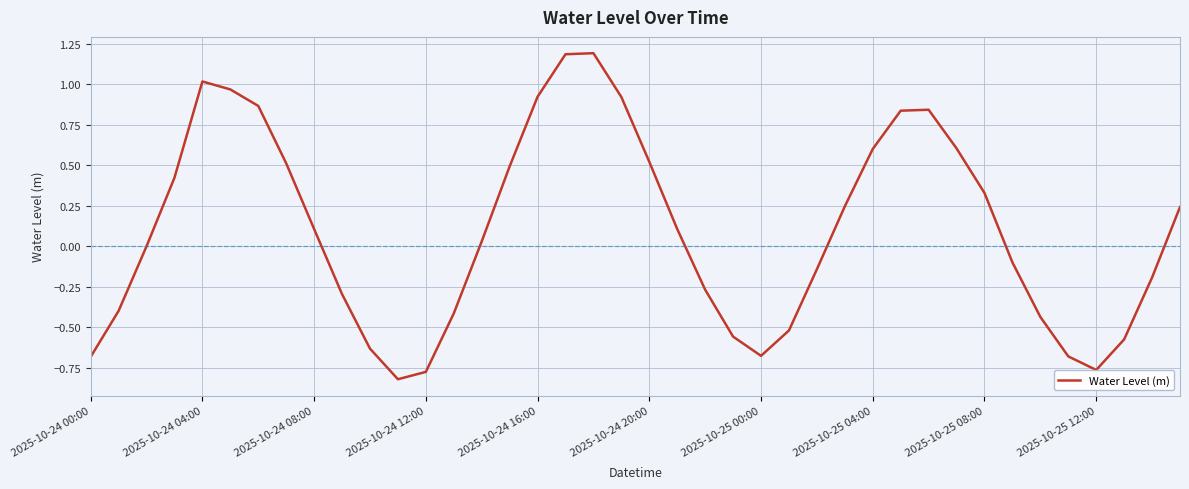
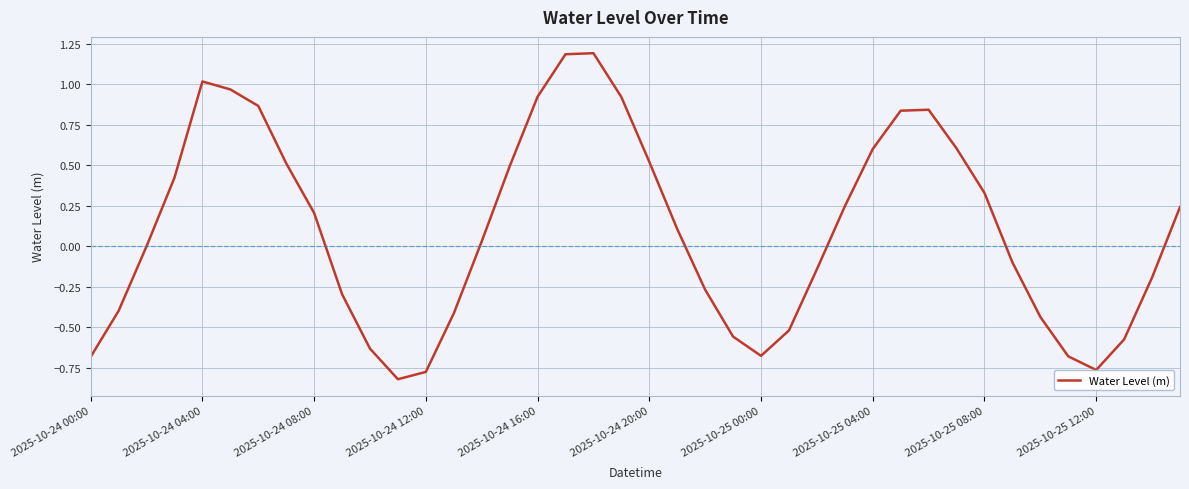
  {
    "2025-10-24 00:00": -0.68,
    "2025-10-24 04:00": 1.02,
-   "2025-10-24 08:00": 0.11,
+   "2025-10-24 08:00": 0.21,
    "2025-10-24 12:00": -0.78,
    "2025-10-24 16:00": 0.92,
    "2025-10-24 20:00": 0.52,
    "2025-10-25 00:00": -0.68,
    "2025-10-25 04:00": 0.60,
    "2025-10-25 08:00": 0.33,
    "2025-10-25 12:00": -0.76
  }
